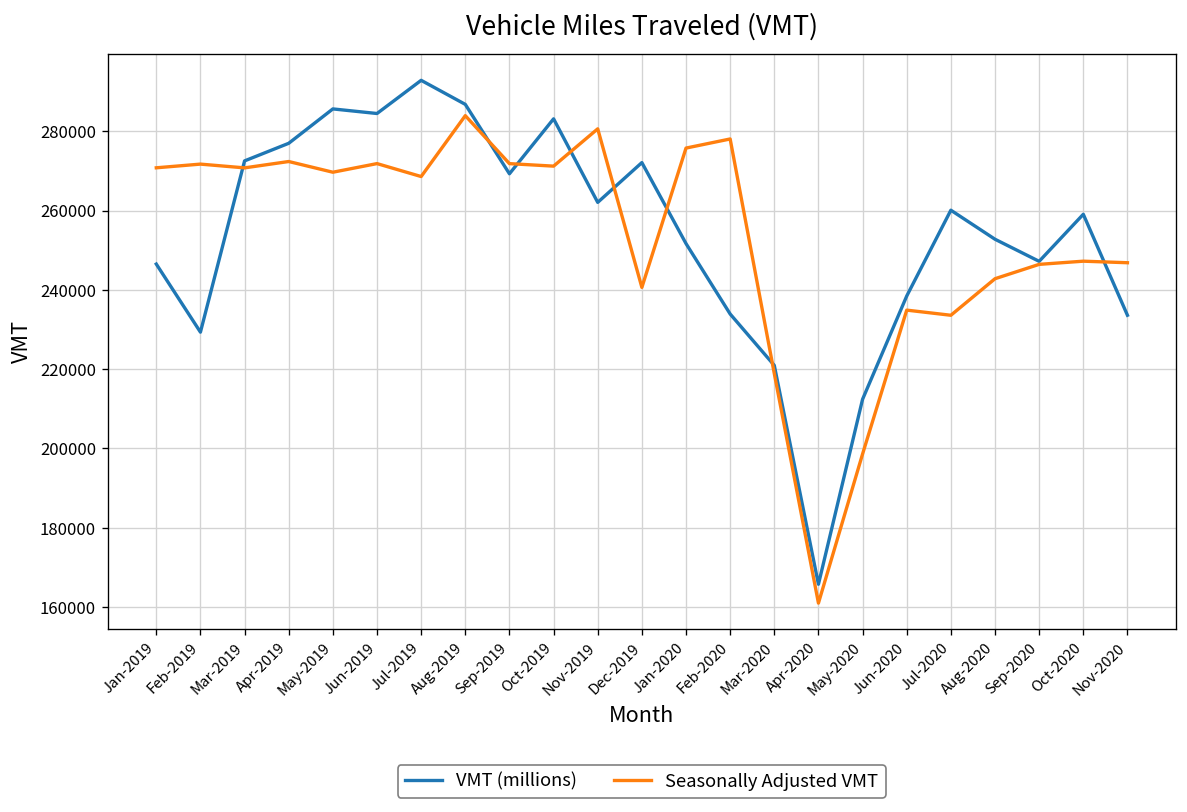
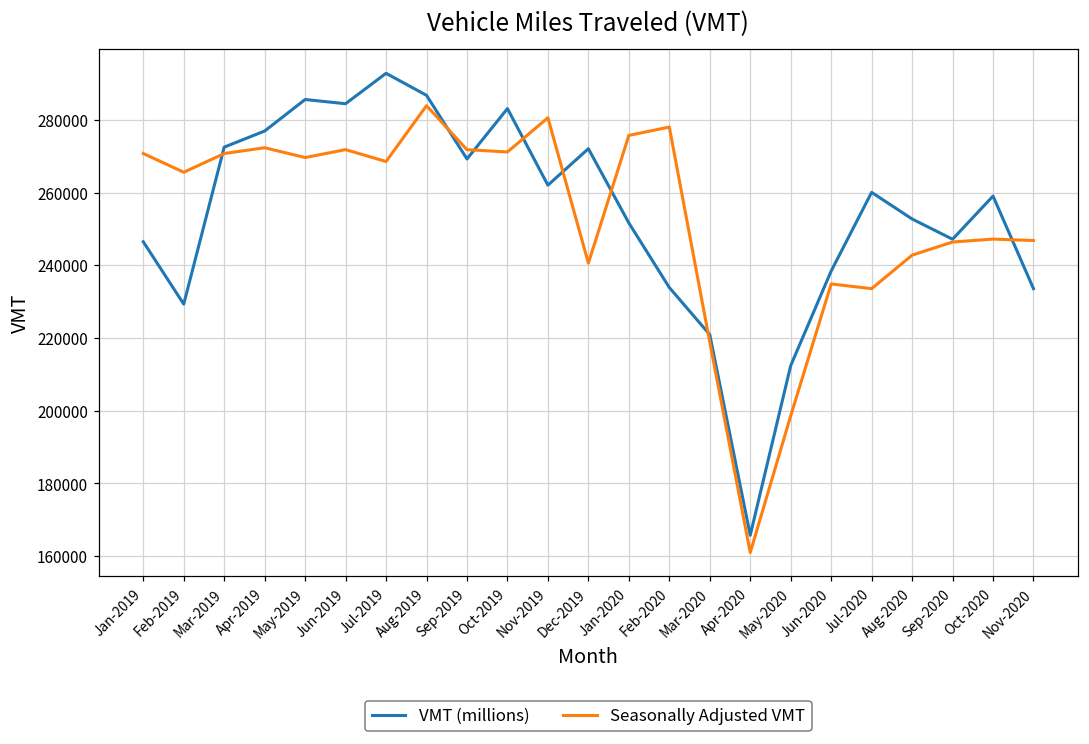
  {
    "VMT (millions)": {
      "Jan-2019": 247000,
      "Feb-2019": 229000,
      "Mar-2019": 273000,
      "Apr-2019": 277000,
      "May-2019": 286000,
      "Jun-2019": 284000,
      "Jul-2019": 293000,
      "Aug-2019": 287000,
      "Sep-2019": 269000,
      "Oct-2019": 283000,
      "Nov-2019": 262000,
      "Dec-2019": 272000,
      "Jan-2020": 252000,
      "Feb-2020": 234000,
      "Mar-2020": 221000,
      "Apr-2020": 166000,
      "May-2020": 212000,
      "Jun-2020": 238000,
      "Jul-2020": 260000,
      "Aug-2020": 253000,
      "Oct-2020": 259000,
      "Nov-2020": 234000
    },
    "Seasonally Adjusted VMT": {
      "Jan-2019": 271000,
-     "Feb-2019": 272000,
+     "Feb-2019": 266000,
      "Mar-2019": 271000,
      "Apr-2019": 272000,
      "May-2019": 270000,
      "Jun-2019": 272000,
      "Jul-2019": 269000,
      "Aug-2019": 284000,
      "Sep-2019": 272000,
      "Oct-2019": 271000,
      "Nov-2019": 281000,
      "Dec-2019": 241000,
      "Jan-2020": 276000,
      "Feb-2020": 278000,
      "Mar-2020": 219000,
      "Apr-2020": 161000,
      "May-2020": 199000,
      "Jun-2020": 235000,
      "Jul-2020": 234000,
      "Aug-2020": 243000,
      "Oct-2020": 247000,
      "Nov-2020": 247000
    }
  }
